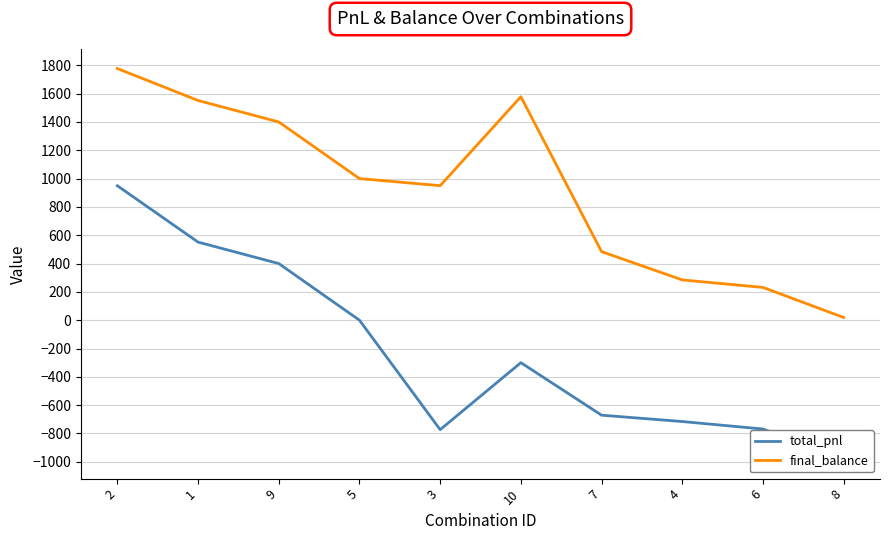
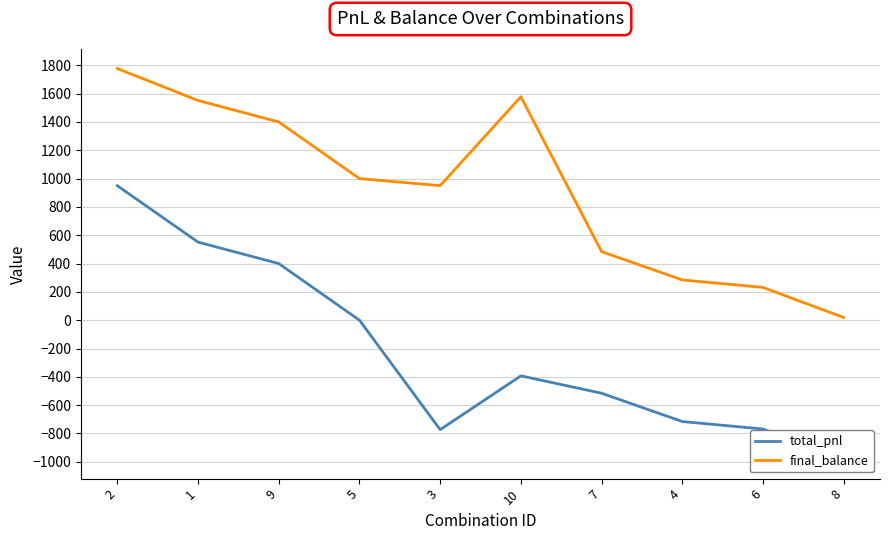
  {
    "total_pnl": {
      "2": 950,
      "1": 550,
      "9": 400,
      "5": 0,
      "3": -770,
-     "10": -300,
-     "7": -670,
+     "10": -390,
+     "7": -520,
      "4": -720,
      "6": -770
    },
    "final_balance": {
      "2": 1780,
      "1": 1550,
      "9": 1400,
      "5": 1000,
      "3": 950,
      "10": 1580,
      "7": 480,
      "4": 280,
      "6": 230,
      "8": 20
    }
  }
